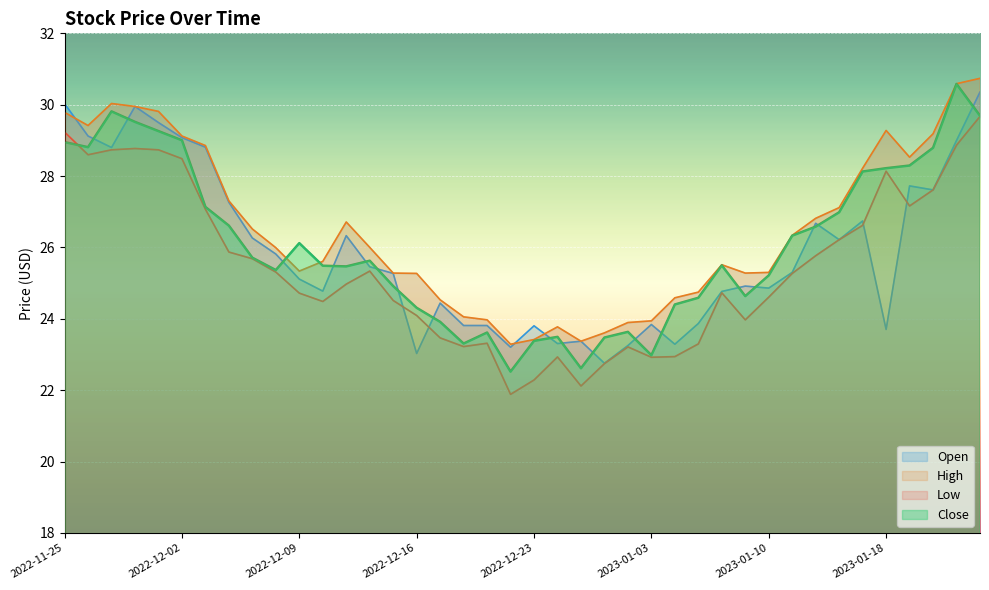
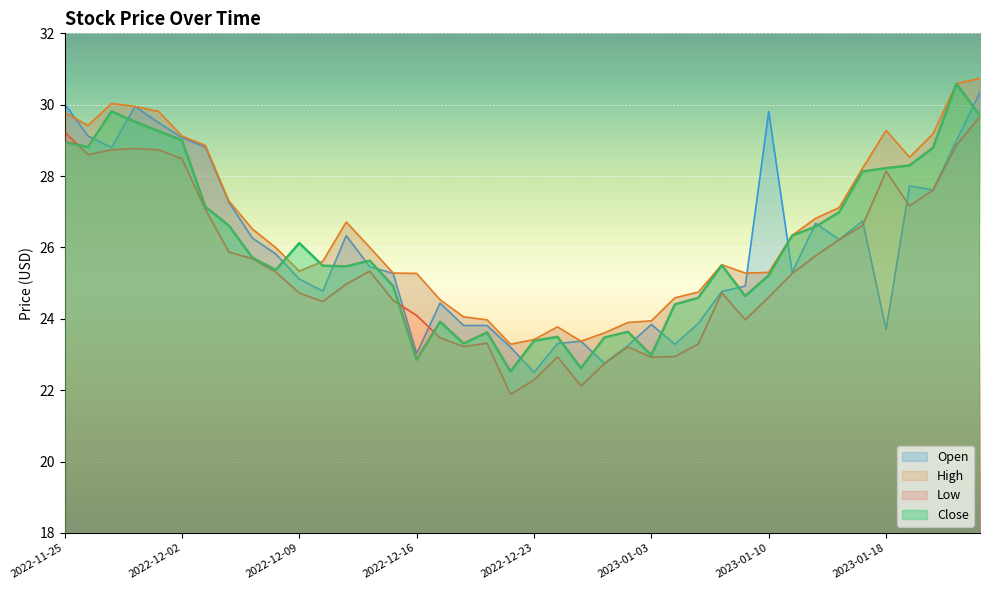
  {
    "Open": {
      "2022-11-25": 30.0,
      "2022-12-09": 25.1,
      "2022-12-16": 23.0,
-     "2022-12-23": 23.8,
+     "2022-12-23": 22.5,
      "2023-01-03": 23.8,
-     "2023-01-10": 24.9,
+     "2023-01-10": 29.8,
      "2023-01-18": 23.7
    },
    "Close": {
      "2022-11-25": 29.0,
      "2022-12-02": 29.0,
      "2022-12-09": 26.1,
-     "2022-12-16": 24.3,
+     "2022-12-16": 22.9,
      "2023-01-10": 25.2,
      "2023-01-18": 28.2
    }
  }
